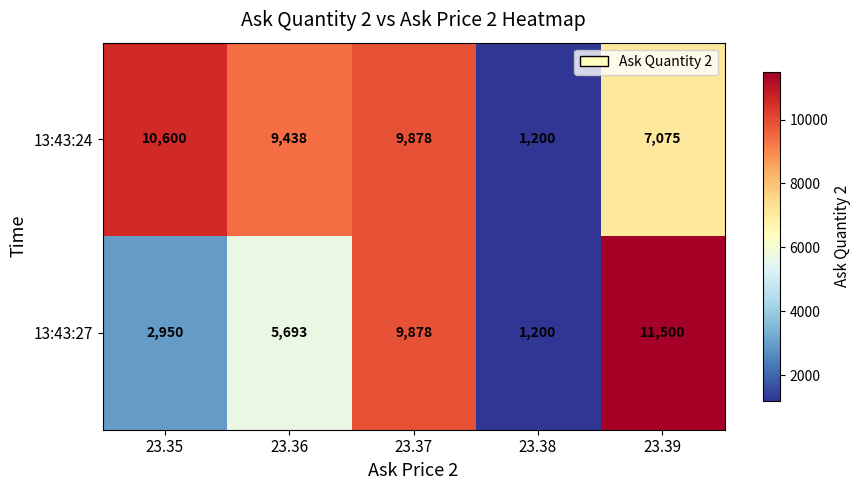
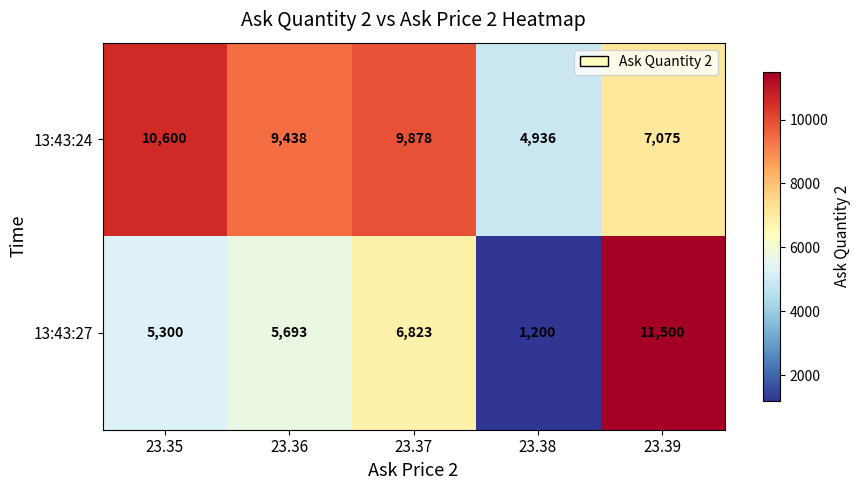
  {
    "13:43:24": {
      "23.35": "10,600",
      "23.36": "9,438",
      "23.37": "9,878",
-     "23.38": "1,200",
+     "23.38": "4,936",
      "23.39": "7,075"
    },
    "13:43:27": {
-     "23.35": "2,950",
+     "23.35": "5,300",
      "23.36": "5,693",
-     "23.37": "9,878",
+     "23.37": "6,823",
      "23.38": "1,200",
      "23.39": "11,500"
    }
  }
